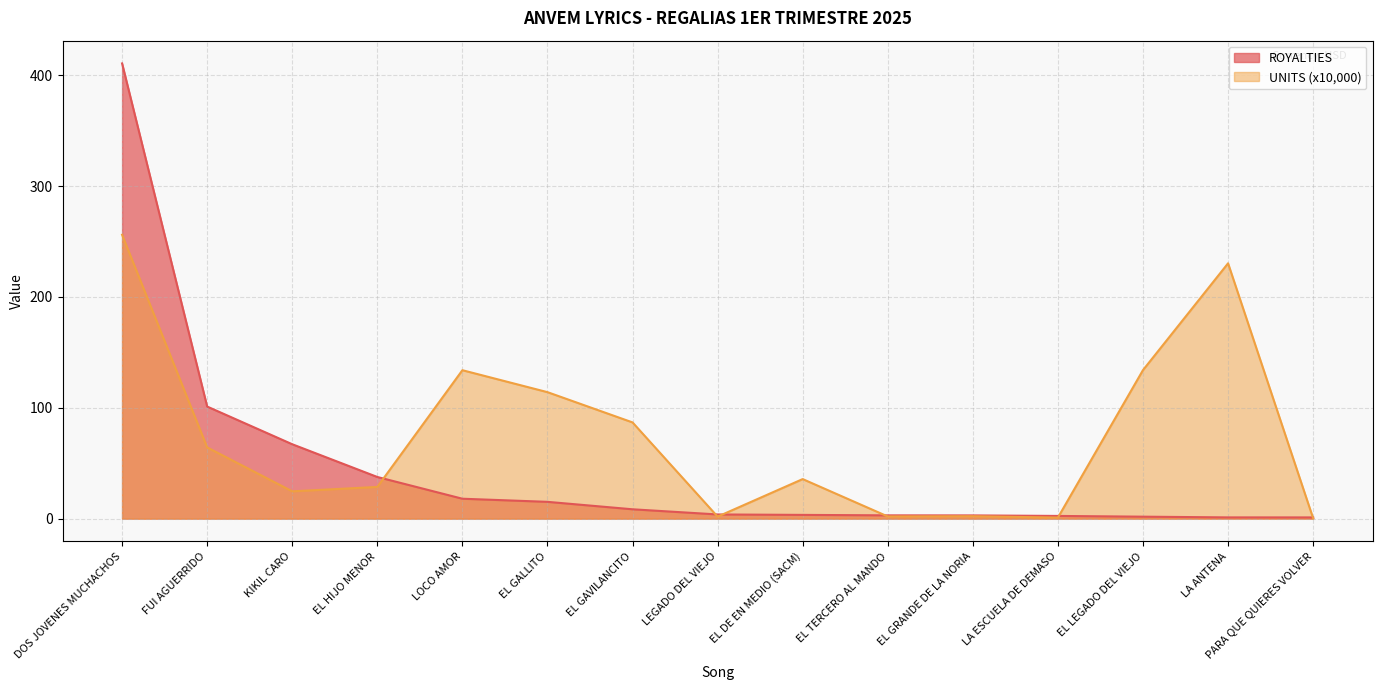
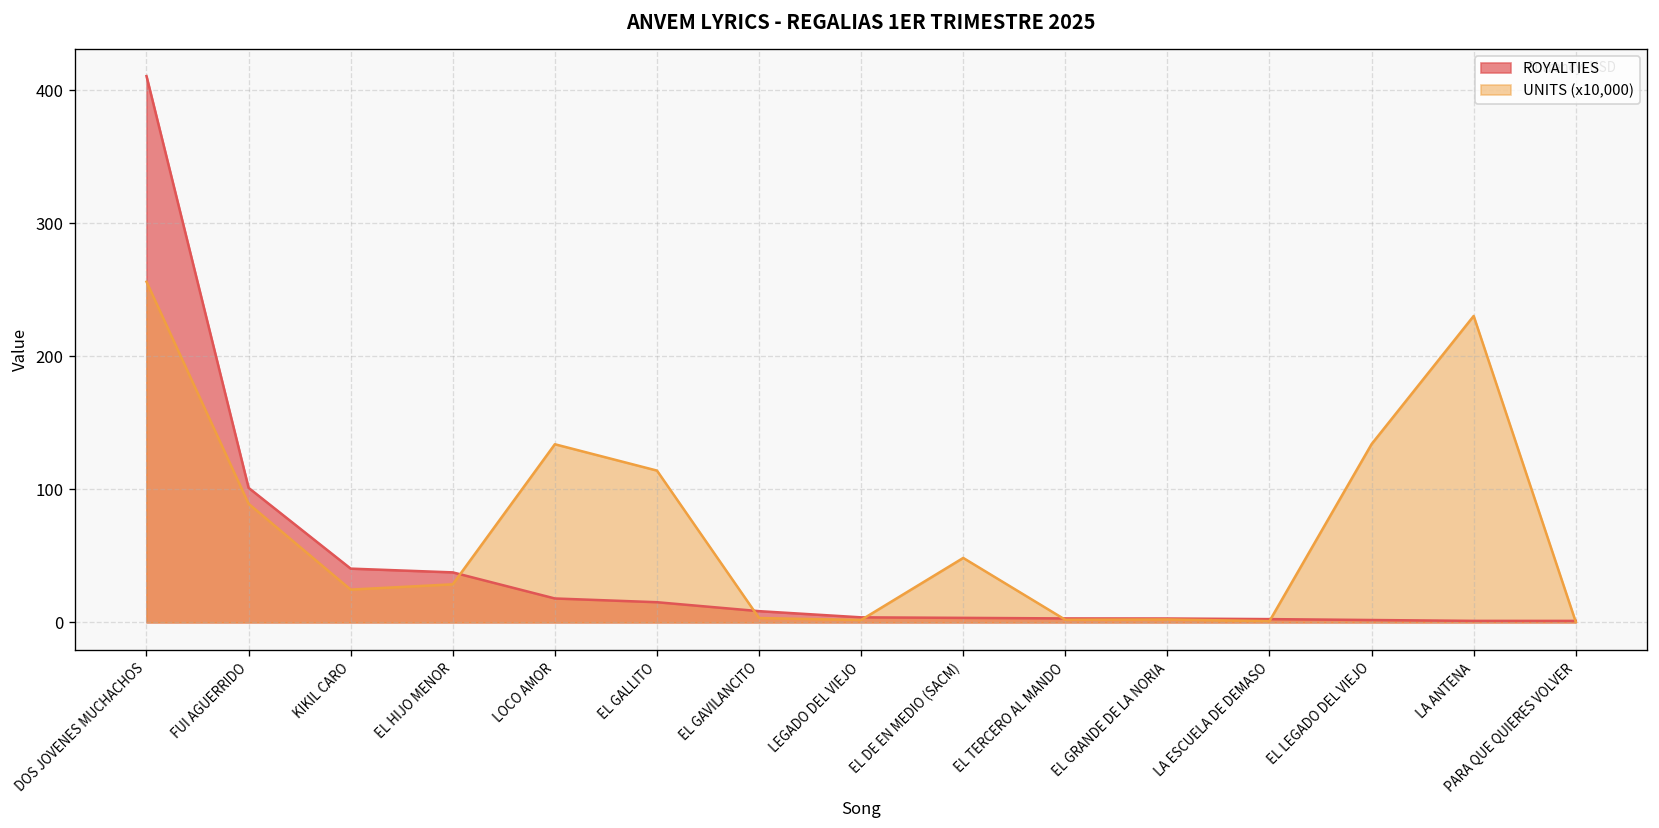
  {
    "ROYALTIES": {
      "DOS JOVENES MUCHACHOS": 411,
      "FUI AGUERRIDO": 101,
-     "KIKIL CARO": 67,
+     "KIKIL CARO": 40,
      "EL HIJO MENOR": 38,
      "LOCO AMOR": 18,
      "EL GALLITO": 15,
      "EL GAVILANCITO": 8,
      "EL DE EN MEDIO (SACM)": 3,
      "EL LEGADO DEL VIEJO": 2,
      "LA ANTENA": 1
    },
    "UNITS (x10,000)": {
      "DOS JOVENES MUCHACHOS": 256,
-     "FUI AGUERRIDO": 64,
+     "FUI AGUERRIDO": 89,
      "KIKIL CARO": 25,
      "EL HIJO MENOR": 29,
      "LOCO AMOR": 134,
      "EL GALLITO": 114,
-     "EL GAVILANCITO": 87,
-     "EL DE EN MEDIO (SACM)": 36,
+     "EL GAVILANCITO": 3,
+     "EL DE EN MEDIO (SACM)": 48,
      "EL LEGADO DEL VIEJO": 134,
      "LA ANTENA": 230
    }
  }
